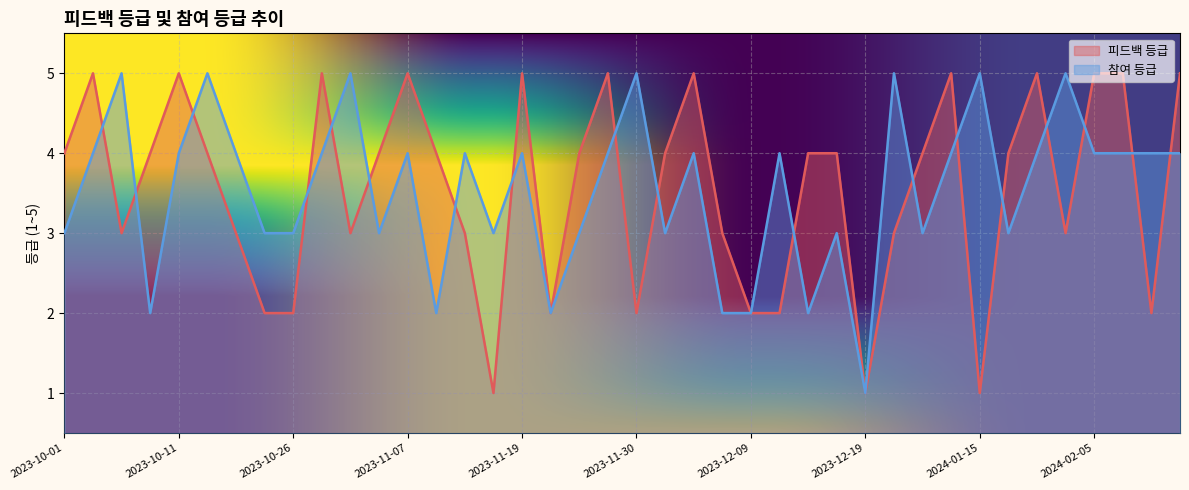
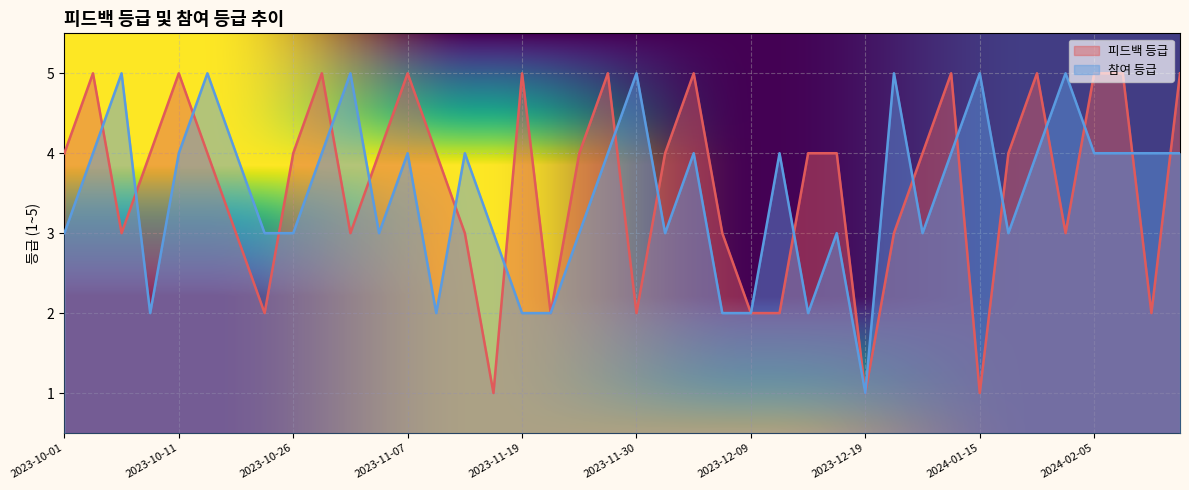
  {
    "피드백 등급": {
      "2023-10-01": 4,
      "2023-10-11": 5,
-     "2023-10-26": 2,
+     "2023-10-26": 4,
      "2023-11-07": 5,
      "2023-11-19": 5,
      "2023-11-30": 2,
      "2024-01-15": 1
    },
    "참여 등급": {
      "2023-10-01": 3,
      "2023-10-11": 4,
      "2023-10-26": 3,
      "2023-11-07": 4,
-     "2023-11-19": 4,
+     "2023-11-19": 2,
      "2023-11-30": 5,
      "2024-01-15": 5,
      "2024-02-05": 4
    }
  }
